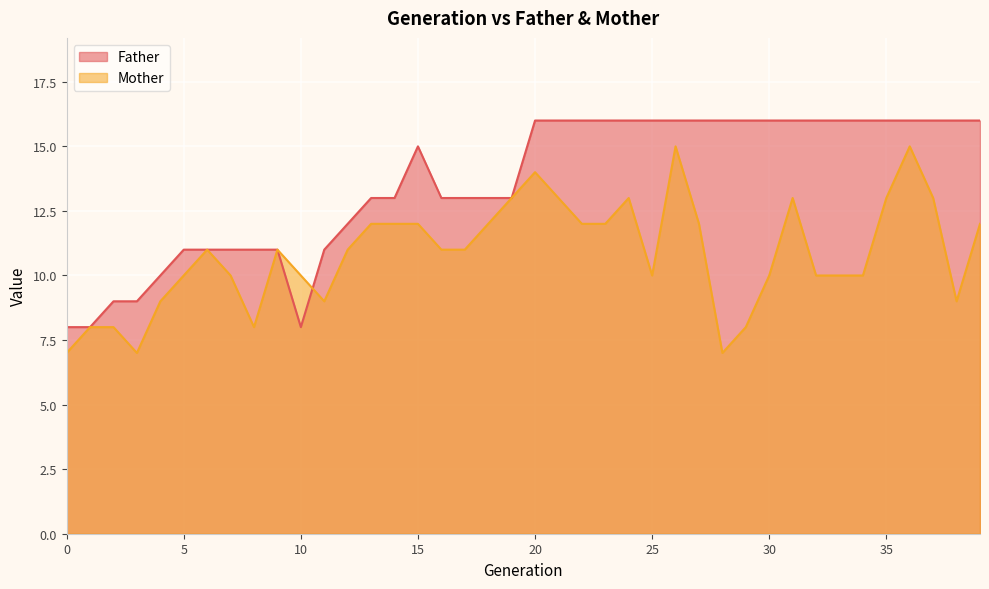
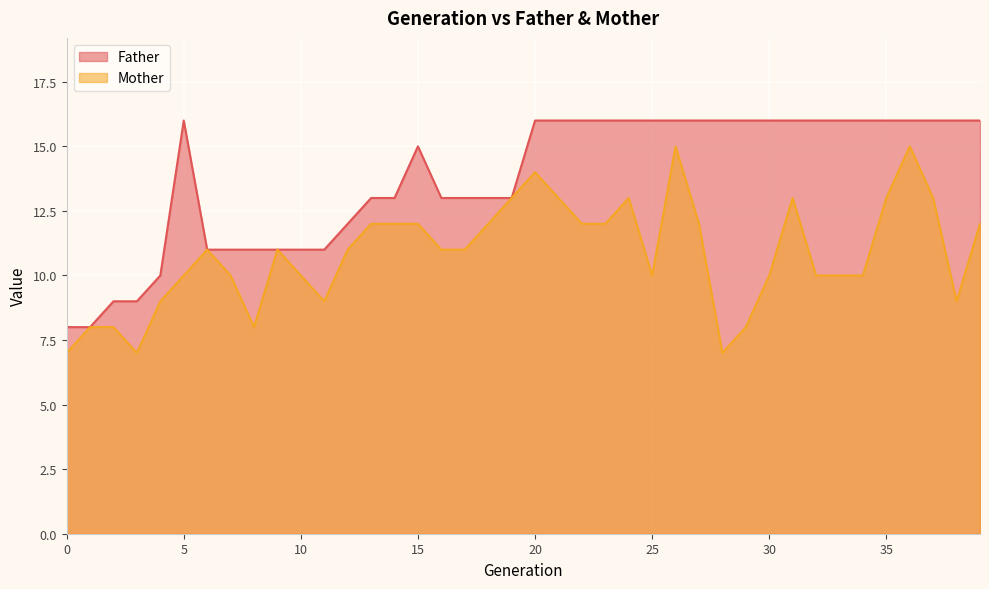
  {
    "Father": {
      "0": 8,
-     "5": 11,
-     "10": 8,
+     "5": 16,
+     "10": 11,
      "15": 15,
      "20": 16,
      "25": 16,
      "30": 16,
      "35": 16
    },
    "Mother": {
      "0": 7,
      "5": 10,
      "10": 10,
      "15": 12,
      "20": 14,
      "25": 10,
      "30": 10,
      "35": 13
    }
  }
